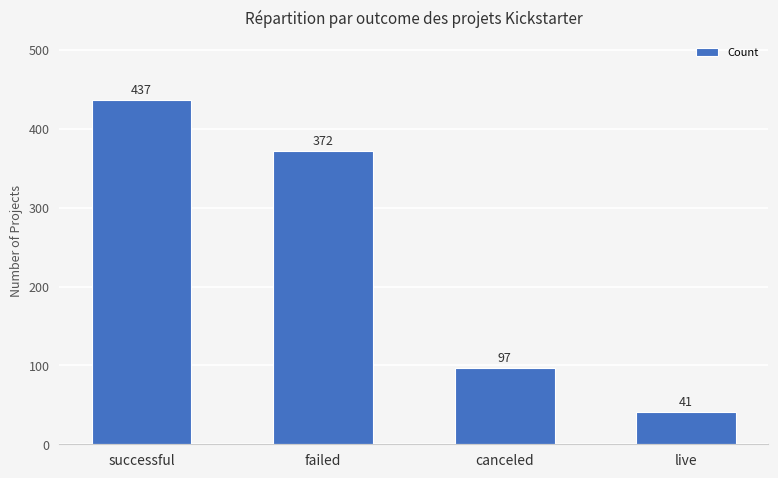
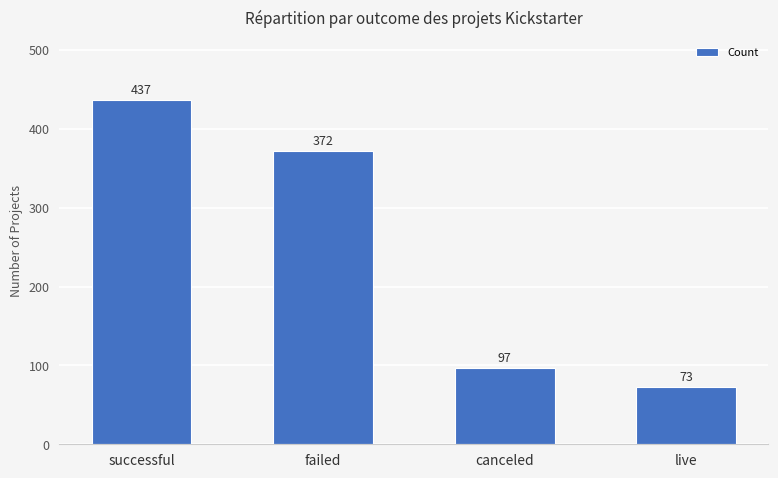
  {
    "successful": 437,
    "failed": 372,
    "canceled": 97,
-   "live": 41
+   "live": 73
  }
